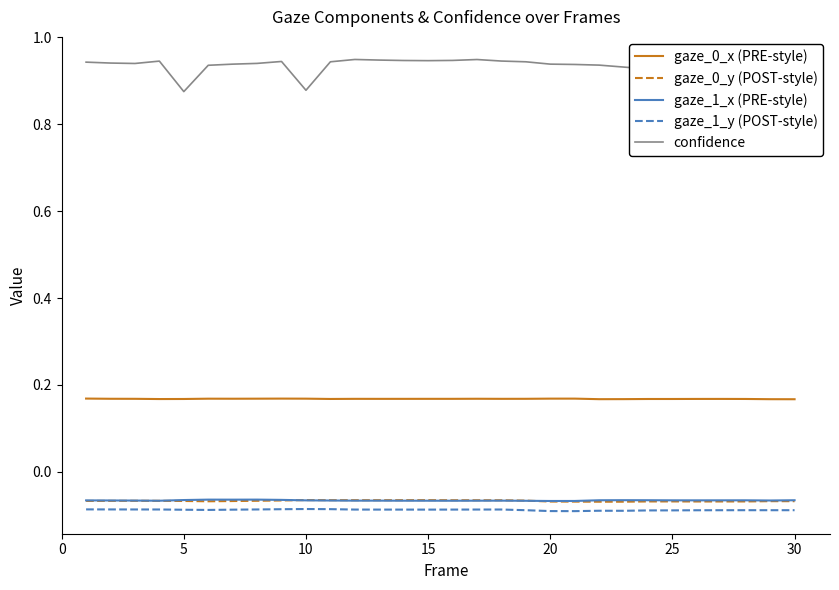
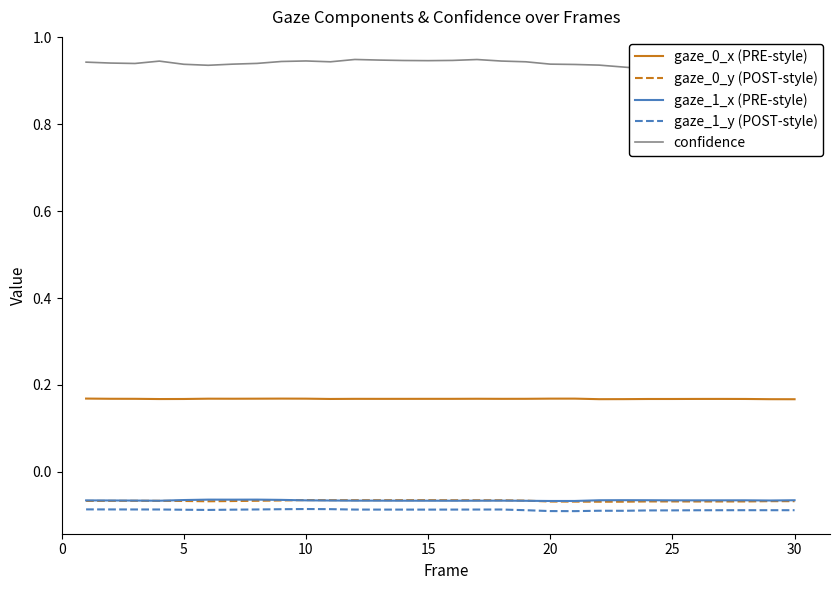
  {
    "confidence": {
-     "5": 0.87,
-     "10": 0.88,
+     "5": 0.94,
+     "10": 0.95,
      "15": 0.95,
      "20": 0.94
    }
  }
